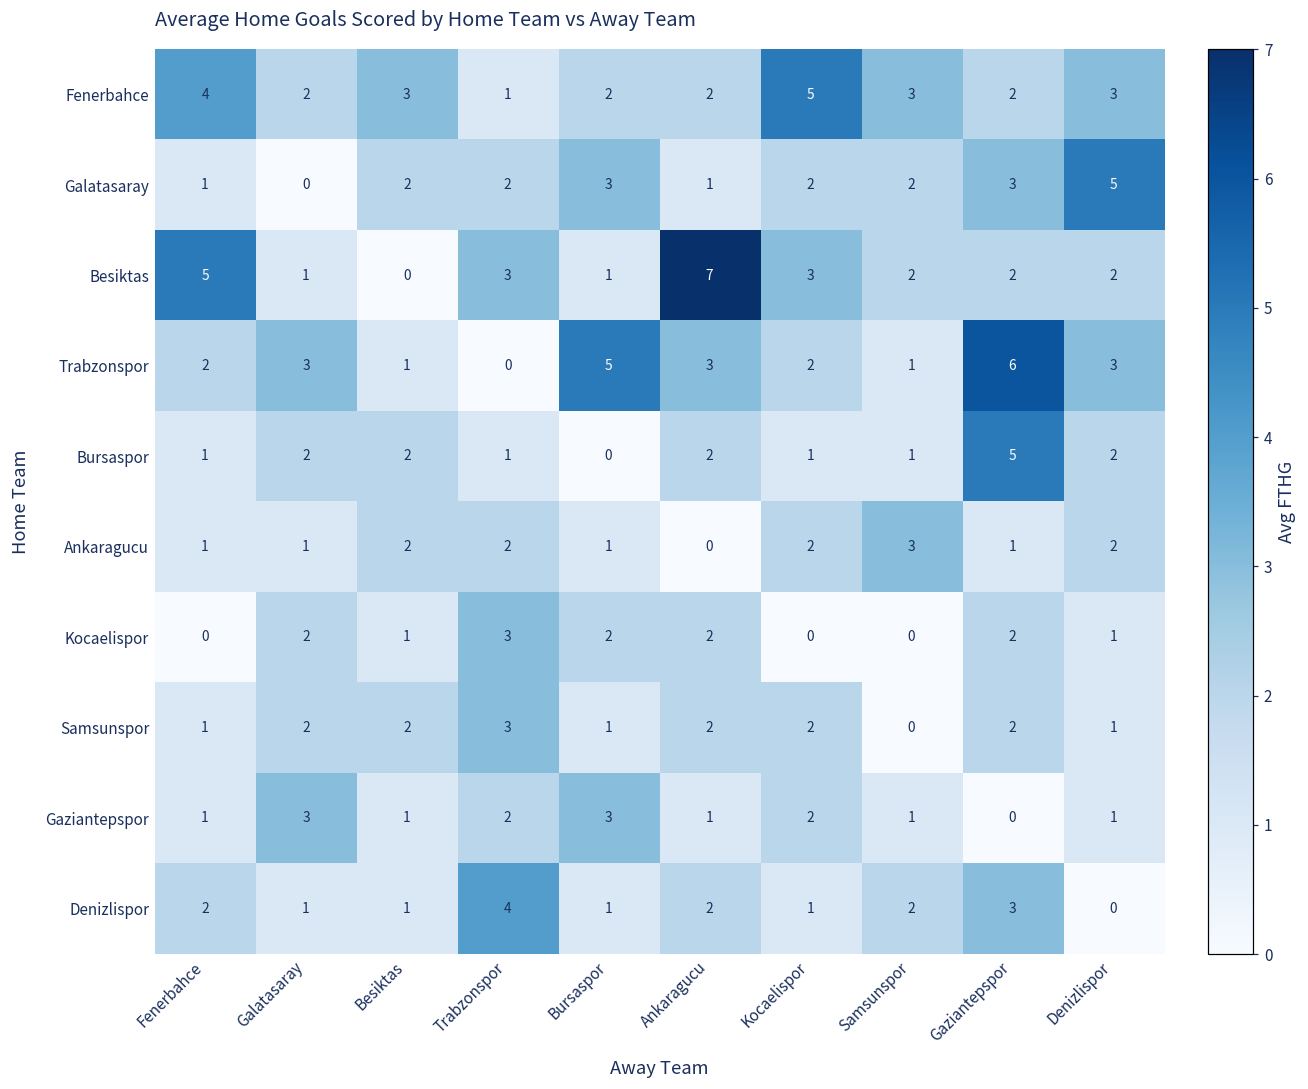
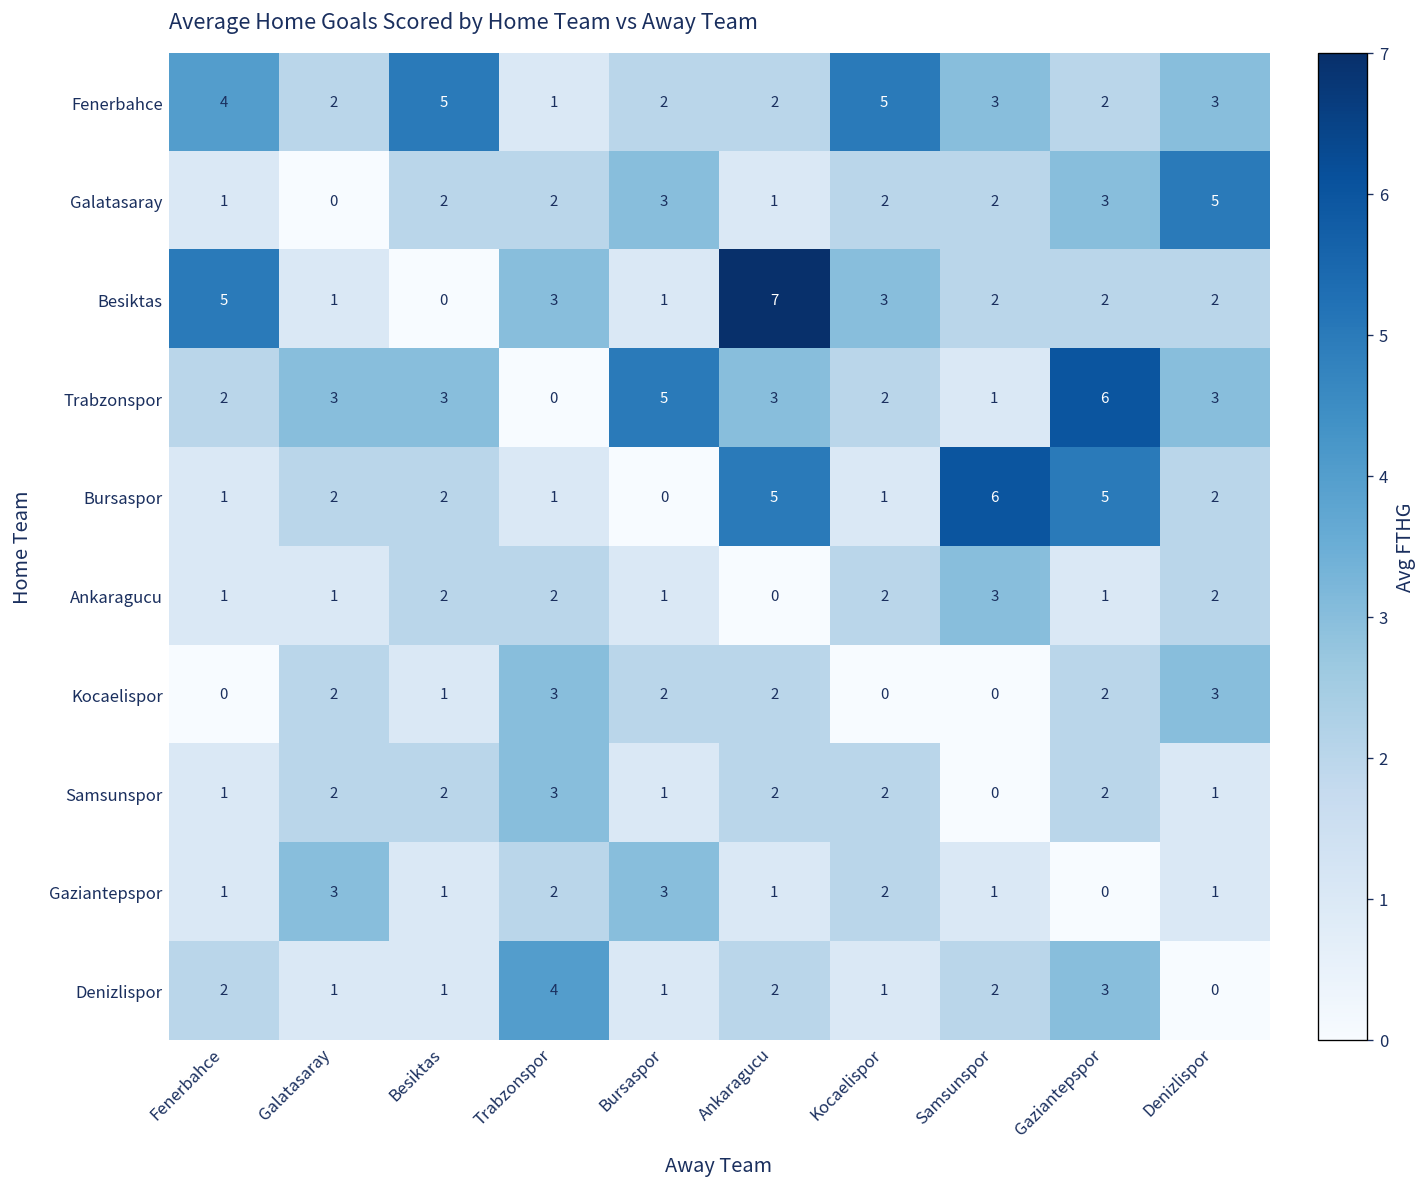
  {
    "Fenerbahce": {
      "Fenerbahce": 4,
      "Galatasaray": 2,
-     "Besiktas": 3,
+     "Besiktas": 5,
      "Trabzonspor": 1,
      "Bursaspor": 2,
      "Ankaragucu": 2,
      "Kocaelispor": 5,
      "Samsunspor": 3,
      "Gaziantepspor": 2,
      "Denizlispor": 3
    },
    "Galatasaray": {
      "Fenerbahce": 1,
      "Galatasaray": 0,
      "Besiktas": 2,
      "Trabzonspor": 2,
      "Bursaspor": 3,
      "Ankaragucu": 1,
      "Kocaelispor": 2,
      "Samsunspor": 2,
      "Gaziantepspor": 3,
      "Denizlispor": 5
    },
    "Besiktas": {
      "Fenerbahce": 5,
      "Galatasaray": 1,
      "Besiktas": 0,
      "Trabzonspor": 3,
      "Bursaspor": 1,
      "Ankaragucu": 7,
      "Kocaelispor": 3,
      "Samsunspor": 2,
      "Gaziantepspor": 2,
      "Denizlispor": 2
    },
    "Trabzonspor": {
      "Fenerbahce": 2,
      "Galatasaray": 3,
-     "Besiktas": 1,
+     "Besiktas": 3,
      "Trabzonspor": 0,
      "Bursaspor": 5,
      "Ankaragucu": 3,
      "Kocaelispor": 2,
      "Samsunspor": 1,
      "Gaziantepspor": 6,
      "Denizlispor": 3
    },
    "Bursaspor": {
      "Fenerbahce": 1,
      "Galatasaray": 2,
      "Besiktas": 2,
      "Trabzonspor": 1,
      "Bursaspor": 0,
-     "Ankaragucu": 2,
+     "Ankaragucu": 5,
      "Kocaelispor": 1,
-     "Samsunspor": 1,
+     "Samsunspor": 6,
      "Gaziantepspor": 5,
      "Denizlispor": 2
    },
    "Ankaragucu": {
      "Fenerbahce": 1,
      "Galatasaray": 1,
      "Besiktas": 2,
      "Trabzonspor": 2,
      "Bursaspor": 1,
      "Ankaragucu": 0,
      "Kocaelispor": 2,
      "Samsunspor": 3,
      "Gaziantepspor": 1,
      "Denizlispor": 2
    },
    "Kocaelispor": {
      "Fenerbahce": 0,
      "Galatasaray": 2,
      "Besiktas": 1,
      "Trabzonspor": 3,
      "Bursaspor": 2,
      "Ankaragucu": 2,
      "Kocaelispor": 0,
      "Samsunspor": 0,
      "Gaziantepspor": 2,
-     "Denizlispor": 1
+     "Denizlispor": 3
    },
    "Samsunspor": {
      "Fenerbahce": 1,
      "Galatasaray": 2,
      "Besiktas": 2,
      "Trabzonspor": 3,
      "Bursaspor": 1,
      "Ankaragucu": 2,
      "Kocaelispor": 2,
      "Samsunspor": 0,
      "Gaziantepspor": 2,
      "Denizlispor": 1
    },
    "Gaziantepspor": {
      "Fenerbahce": 1,
      "Galatasaray": 3,
      "Besiktas": 1,
      "Trabzonspor": 2,
      "Bursaspor": 3,
      "Ankaragucu": 1,
      "Kocaelispor": 2,
      "Samsunspor": 1,
      "Gaziantepspor": 0,
      "Denizlispor": 1
    },
    "Denizlispor": {
      "Fenerbahce": 2,
      "Galatasaray": 1,
      "Besiktas": 1,
      "Trabzonspor": 4,
      "Bursaspor": 1,
      "Ankaragucu": 2,
      "Kocaelispor": 1,
      "Samsunspor": 2,
      "Gaziantepspor": 3,
      "Denizlispor": 0
    }
  }
